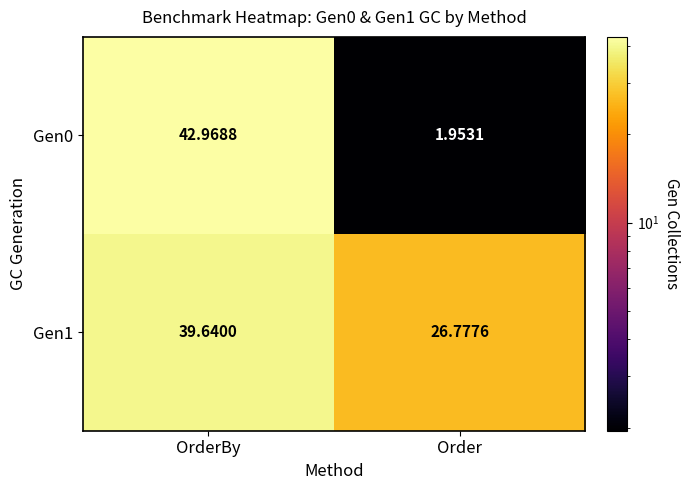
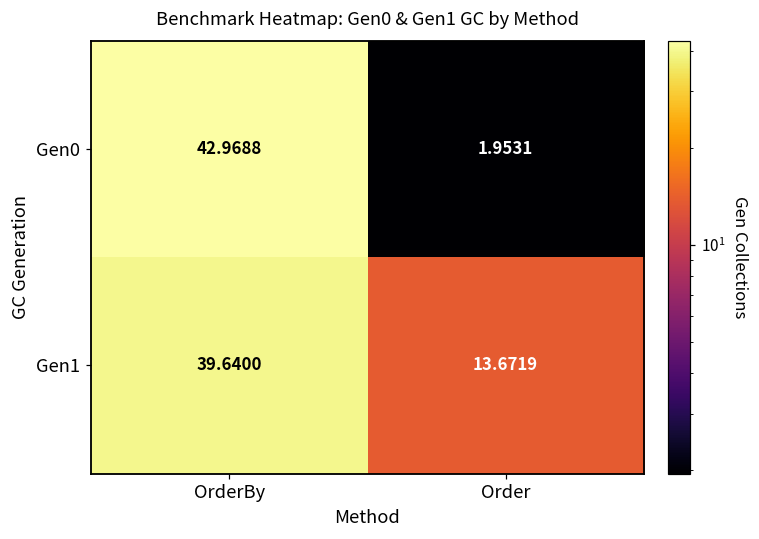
  {
    "Gen0": {
      "OrderBy": 42.9688,
      "Order": 1.9531
    },
    "Gen1": {
      "OrderBy": 39.6400,
-     "Order": 26.7776
+     "Order": 13.6719
    }
  }
